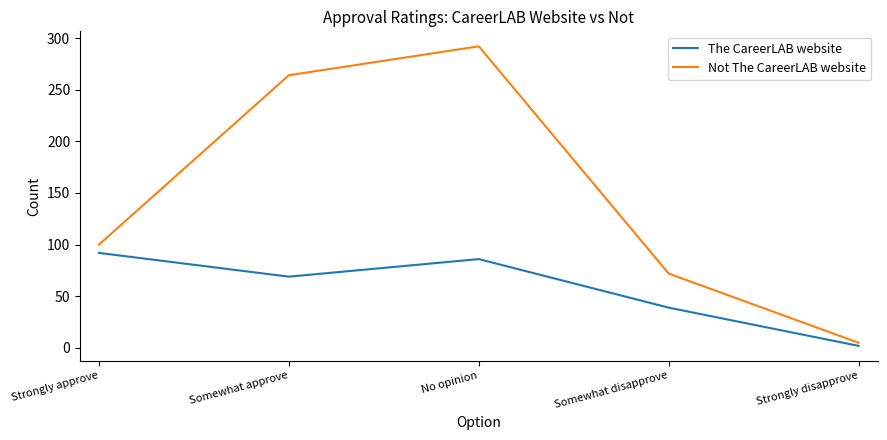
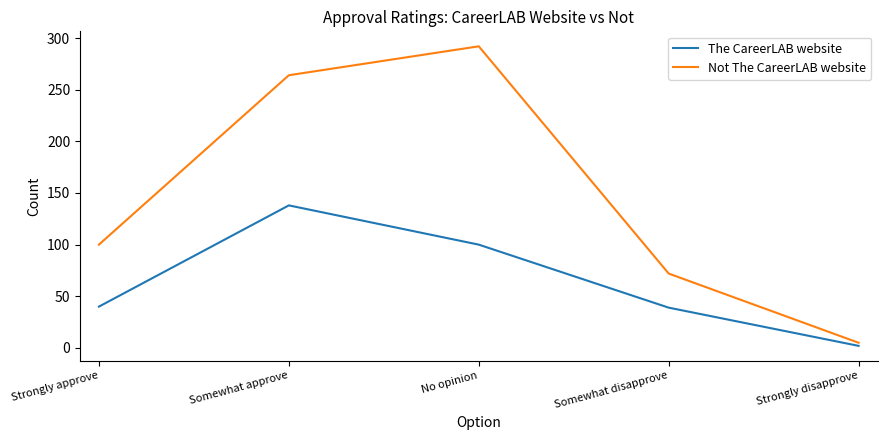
  {
    "The CareerLAB website": {
-     "Strongly approve": 92,
-     "Somewhat approve": 69,
-     "No opinion": 86,
+     "Strongly approve": 40,
+     "Somewhat approve": 138,
+     "No opinion": 100,
      "Somewhat disapprove": 39,
      "Strongly disapprove": 2
    },
    "Not The CareerLAB website": {
      "Strongly approve": 100,
      "Somewhat approve": 264,
      "No opinion": 292,
      "Somewhat disapprove": 72,
      "Strongly disapprove": 5
    }
  }
